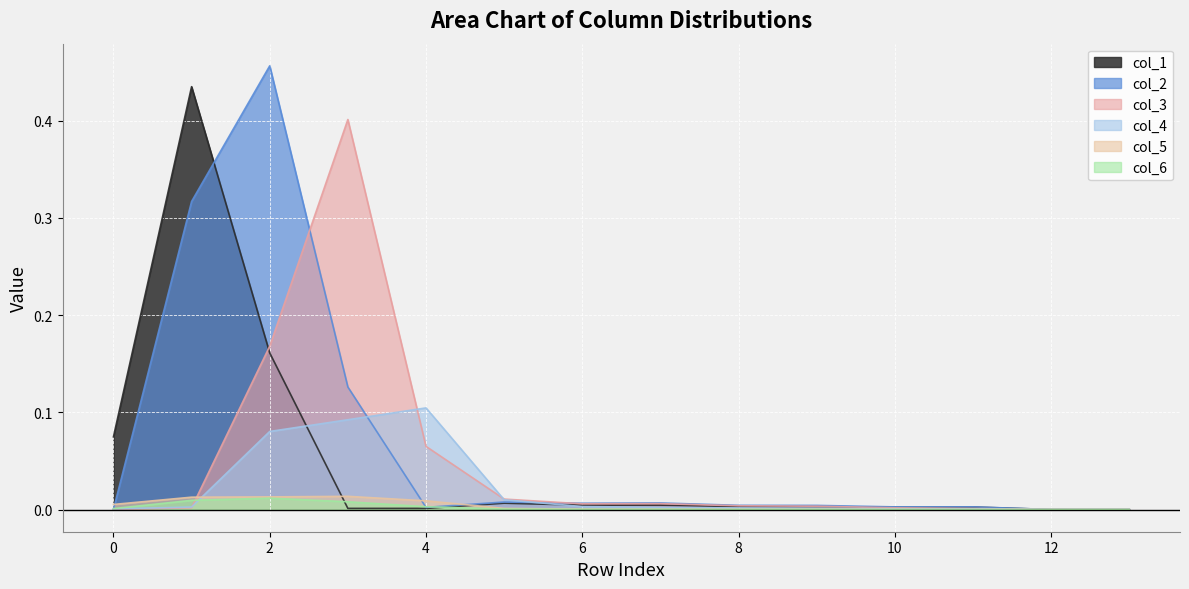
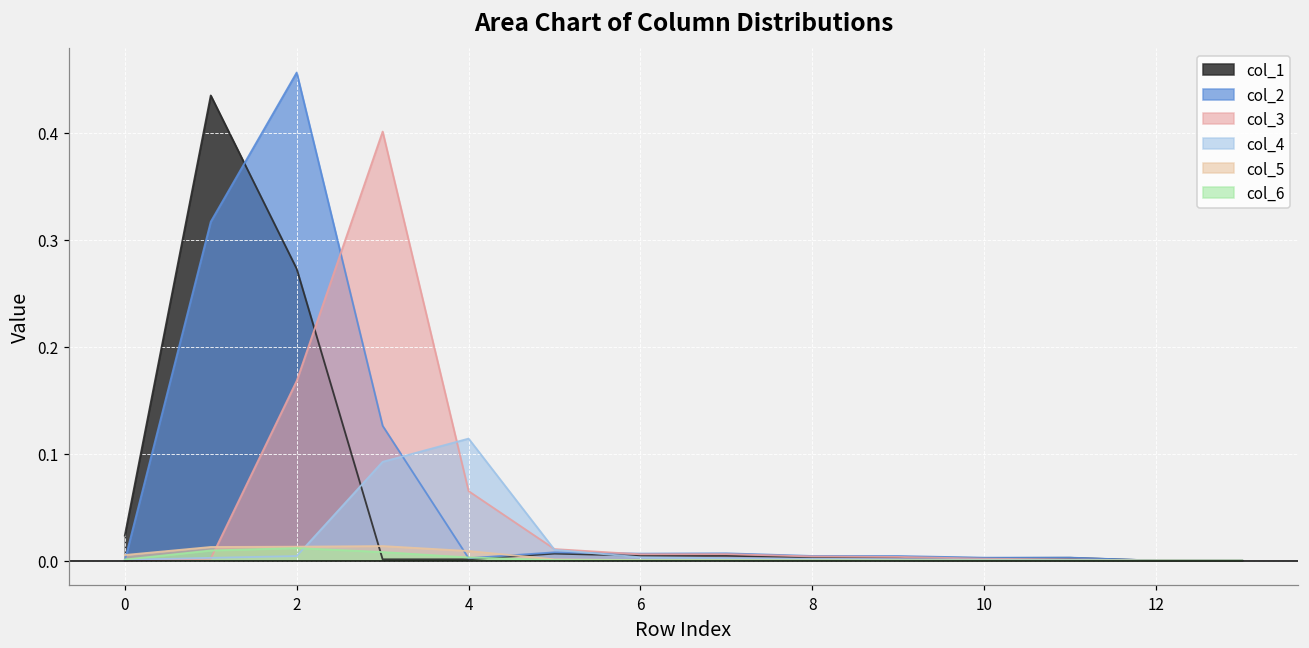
  {
    "col_1": {
-     "0": 0.07,
-     "2": 0.16
+     "0": 0.02,
+     "2": 0.27
    },
    "col_2": {
      "2": 0.46
    },
    "col_4": {
-     "2": 0.08,
-     "4": 0.10
+     "2": 0.00,
+     "4": 0.11
    }
  }
